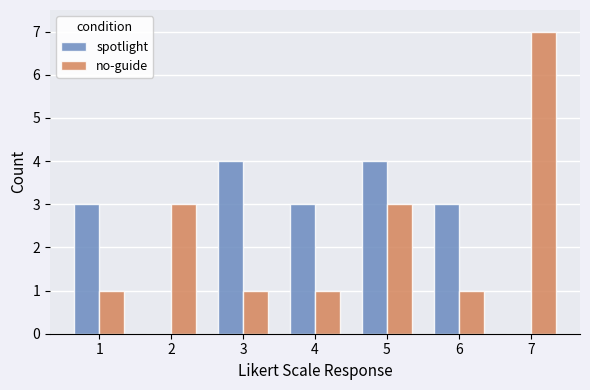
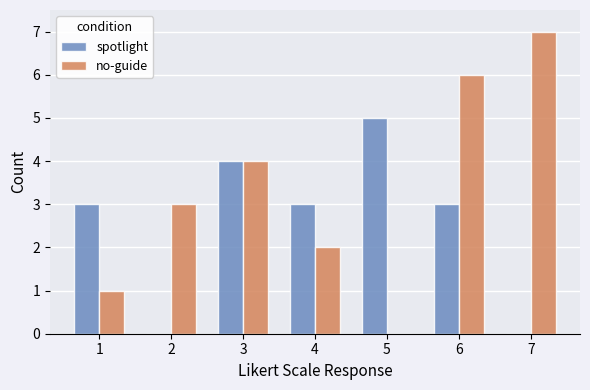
  {
    "spotlight": {
      "1": 3,
      "2": 0,
      "3": 4,
      "4": 3,
-     "5": 4,
+     "5": 5,
      "6": 3,
      "7": 0
    },
    "no-guide": {
      "1": 1,
      "2": 3,
-     "3": 1,
-     "4": 1,
-     "5": 3,
-     "6": 1,
+     "3": 4,
+     "4": 2,
+     "5": 0,
+     "6": 6,
      "7": 7
    }
  }
